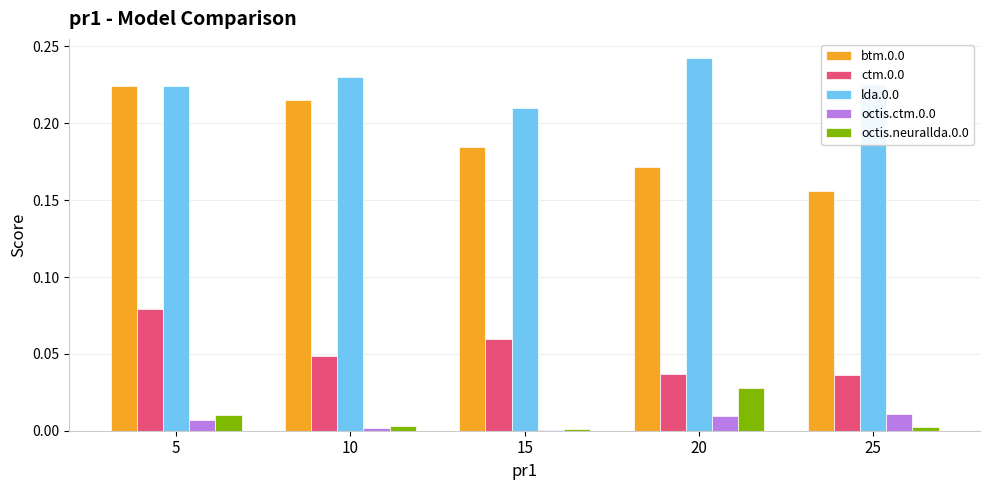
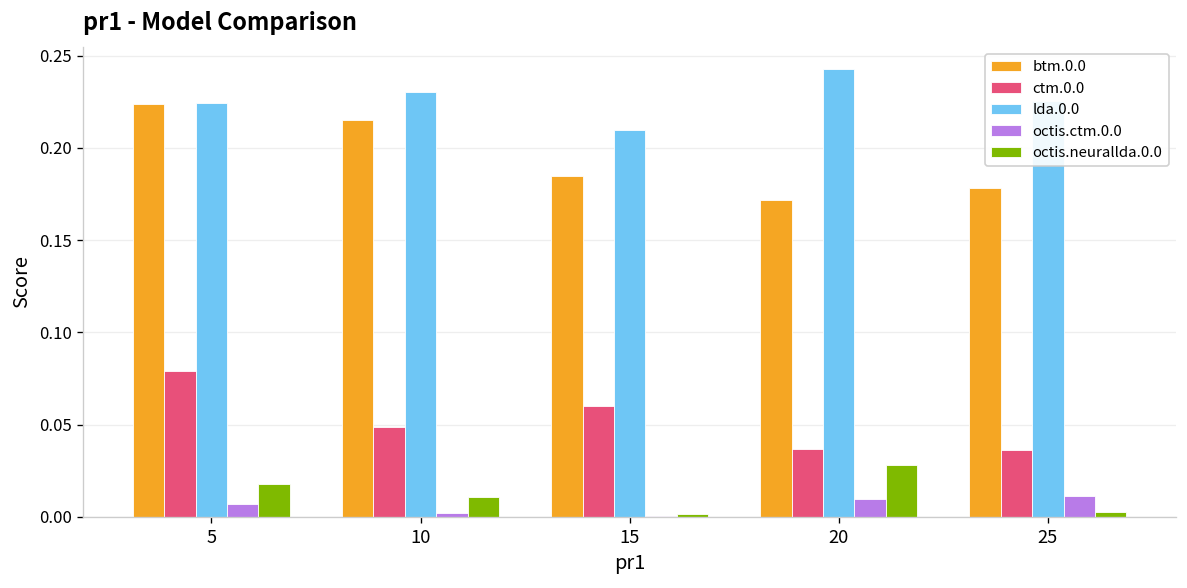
  {
    "btm.0.0": {
      "5": 0.224,
      "10": 0.215,
      "15": 0.185,
      "20": 0.172,
-     "25": 0.156
+     "25": 0.178
    },
    "ctm.0.0": {
      "5": 0.079,
      "10": 0.049,
      "15": 0.060,
      "20": 0.037,
      "25": 0.036
    },
    "lda.0.0": {
      "5": 0.224,
      "10": 0.230,
      "15": 0.210,
      "20": 0.243
    },
    "octis.ctm.0.0": {
      "5": 0.007,
      "10": 0.002,
      "20": 0.010,
      "25": 0.011
    },
    "octis.neurallda.0.0": {
-     "5": 0.011,
-     "10": 0.003,
+     "5": 0.018,
+     "10": 0.011,
      "20": 0.028,
      "25": 0.003
    }
  }
